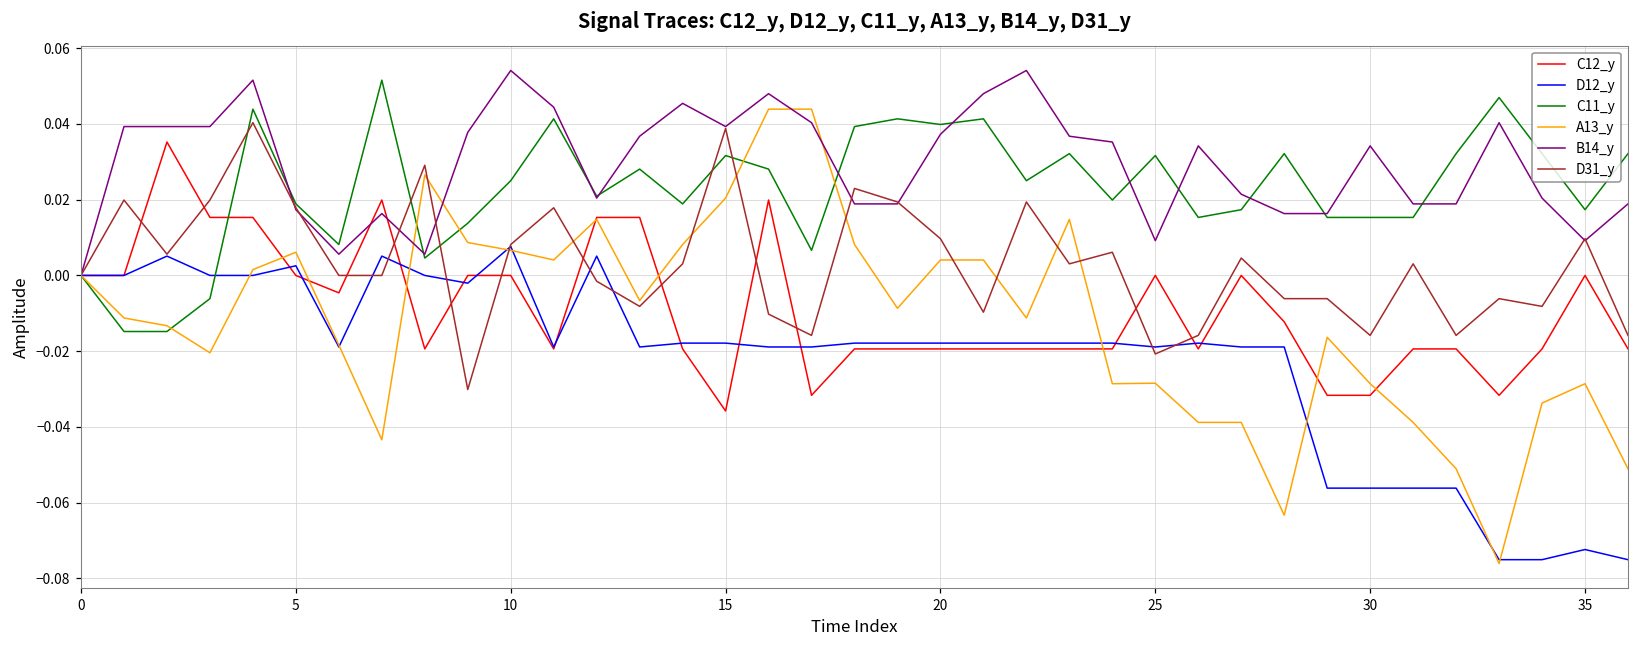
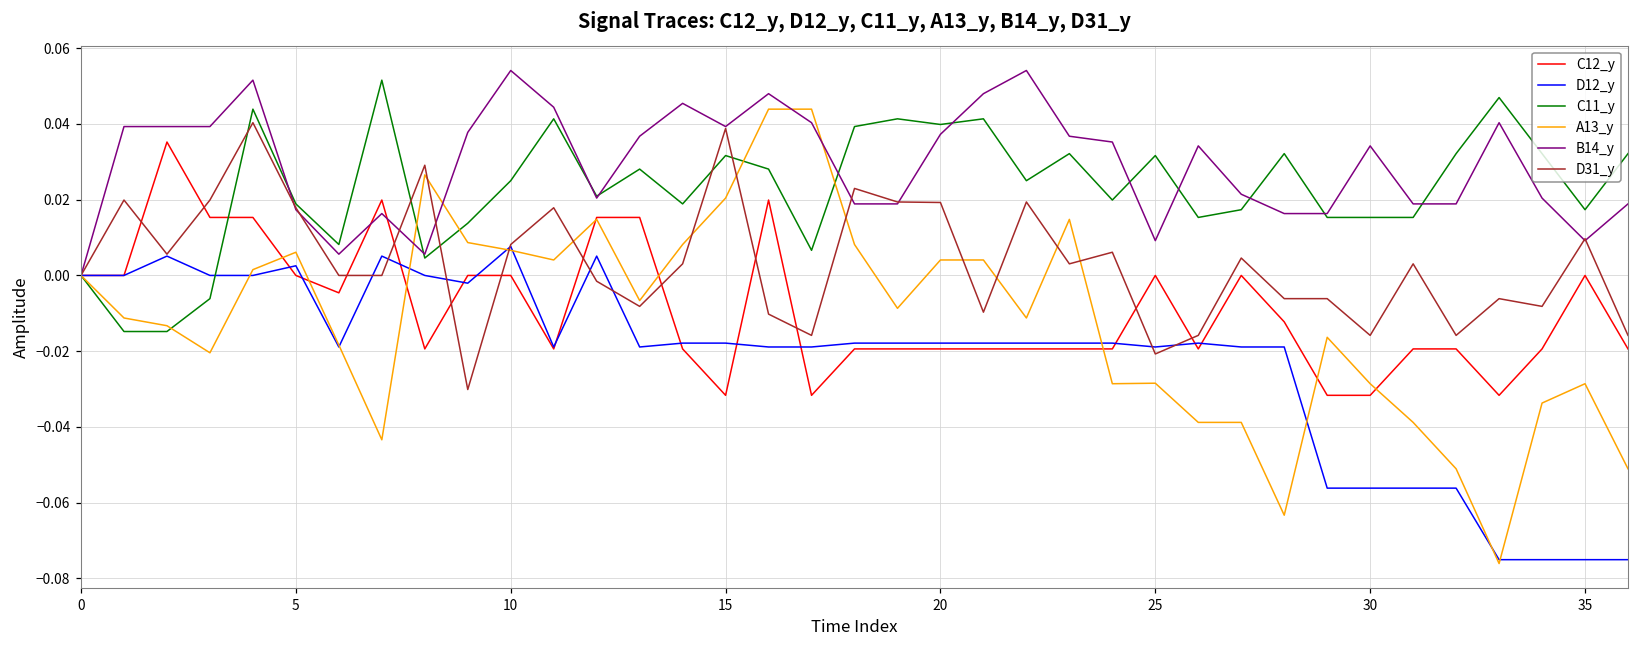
  {
    "C12_y": {
      "5": 0.000,
      "10": 0.000,
-     "15": -0.036,
+     "15": -0.032,
      "20": -0.019,
      "25": 0.000,
      "30": -0.032,
      "35": 0.000
    },
    "D12_y": {
      "5": 0.003,
      "15": -0.018,
      "20": -0.018,
      "25": -0.019,
      "30": -0.056,
-     "35": -0.072
+     "35": -0.075
    },
    "C11_y": {
      "5": 0.019,
      "10": 0.025,
      "15": 0.032,
      "20": 0.040,
      "25": 0.032,
      "30": 0.015,
      "35": 0.017
    },
    "A13_y": {
      "5": 0.006,
      "10": 0.007,
      "15": 0.020,
      "20": 0.004,
      "25": -0.028,
      "30": -0.029,
      "35": -0.029
    },
    "B14_y": {
      "10": 0.054,
      "20": 0.037,
      "25": 0.009,
      "30": 0.034
    },
    "D31_y": {
-     "20": 0.010,
+     "20": 0.019,
      "25": -0.021,
      "30": -0.016
    }
  }
